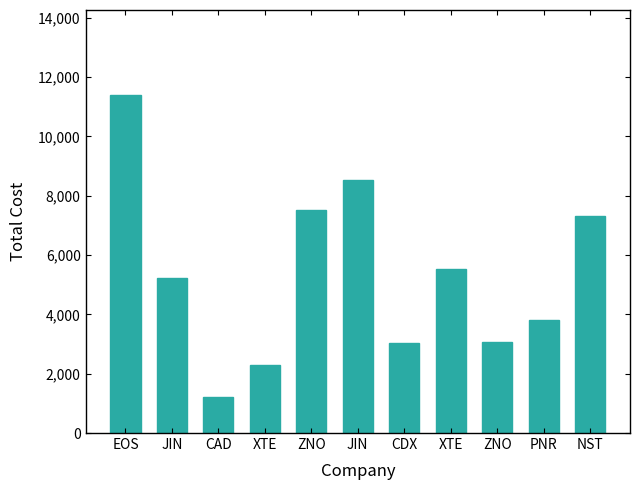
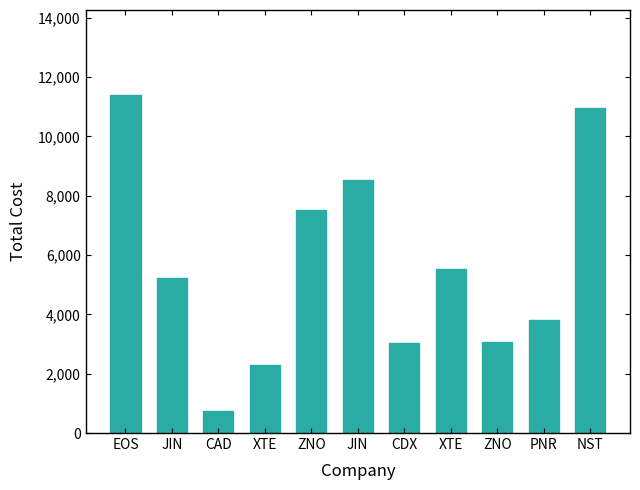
  {
    "EOS": "11,400",
-   "CAD": "1,200",
+   "CAD": "700",
    "CDX": "3,000",
    "PNR": "3,800",
-   "NST": "7,300"
+   "NST": "11,000"
  }
